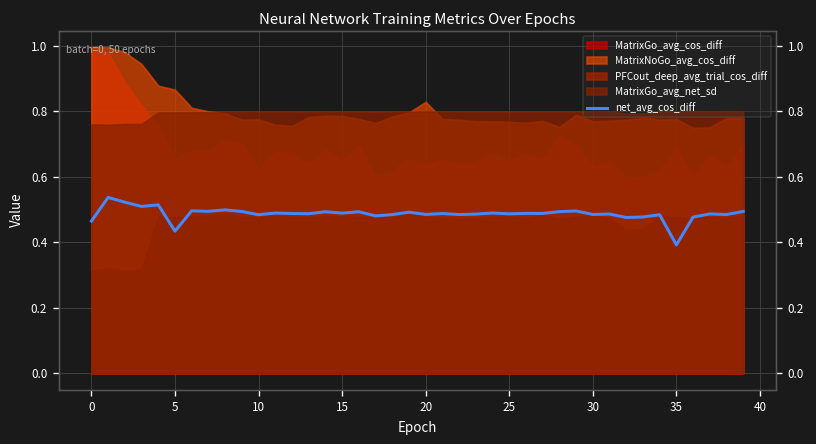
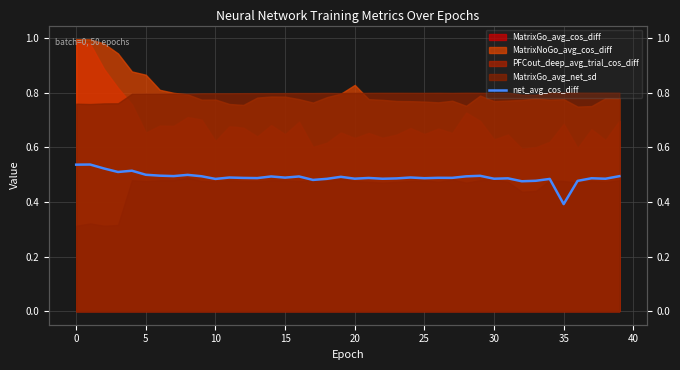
  {
    "net_avg_cos_diff": {
-     "0": 0.46,
-     "5": 0.43,
+     "0": 0.54,
+     "5": 0.50,
      "15": 0.49,
      "35": 0.39
    },
    "MatrixNoGo_avg_cos_diff": {
      "5": 0.87,
      "10": 0.78,
      "15": 0.79,
      "20": 0.83,
      "25": 0.77,
      "30": 0.77,
      "35": 0.78
    }
  }
